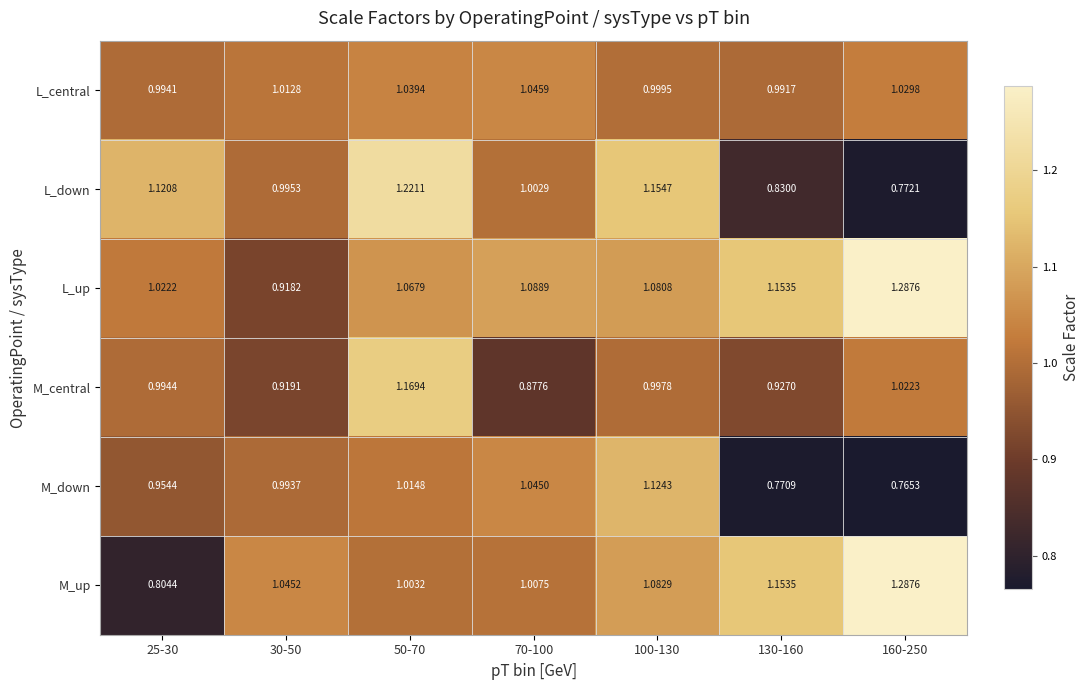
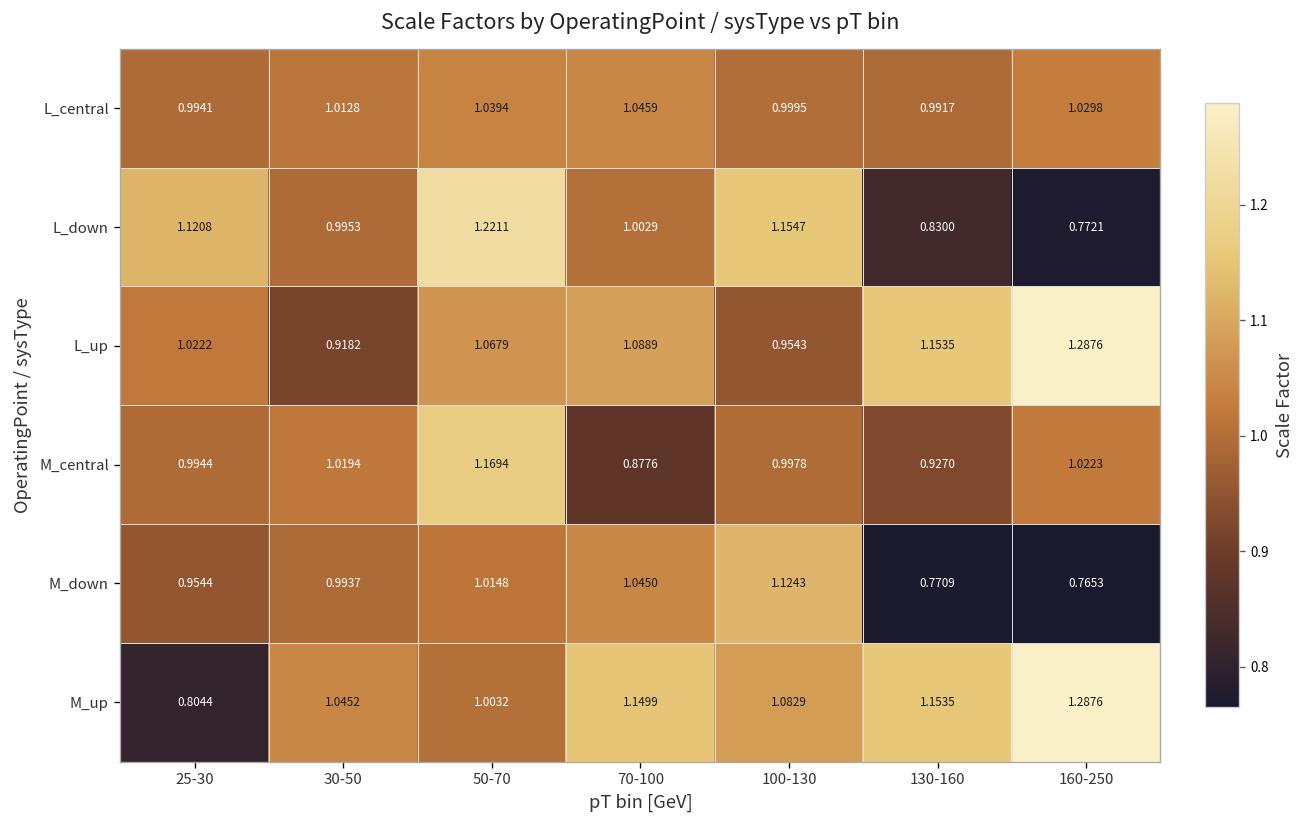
  {
    "L_central": {
      "25-30": 0.9941,
      "30-50": 1.0128,
      "50-70": 1.0394,
      "70-100": 1.0459,
      "100-130": 0.9995,
      "130-160": 0.9917,
      "160-250": 1.0298
    },
    "L_down": {
      "25-30": 1.1208,
      "30-50": 0.9953,
      "50-70": 1.2211,
      "70-100": 1.0029,
      "100-130": 1.1547,
      "130-160": 0.8300,
      "160-250": 0.7721
    },
    "L_up": {
      "25-30": 1.0222,
      "30-50": 0.9182,
      "50-70": 1.0679,
      "70-100": 1.0889,
-     "100-130": 1.0808,
+     "100-130": 0.9543,
      "130-160": 1.1535,
      "160-250": 1.2876
    },
    "M_central": {
      "25-30": 0.9944,
-     "30-50": 0.9191,
+     "30-50": 1.0194,
      "50-70": 1.1694,
      "70-100": 0.8776,
      "100-130": 0.9978,
      "130-160": 0.9270,
      "160-250": 1.0223
    },
    "M_down": {
      "25-30": 0.9544,
      "30-50": 0.9937,
      "50-70": 1.0148,
      "70-100": 1.0450,
      "100-130": 1.1243,
      "130-160": 0.7709,
      "160-250": 0.7653
    },
    "M_up": {
      "25-30": 0.8044,
      "30-50": 1.0452,
      "50-70": 1.0032,
-     "70-100": 1.0075,
+     "70-100": 1.1499,
      "100-130": 1.0829,
      "130-160": 1.1535,
      "160-250": 1.2876
    }
  }
